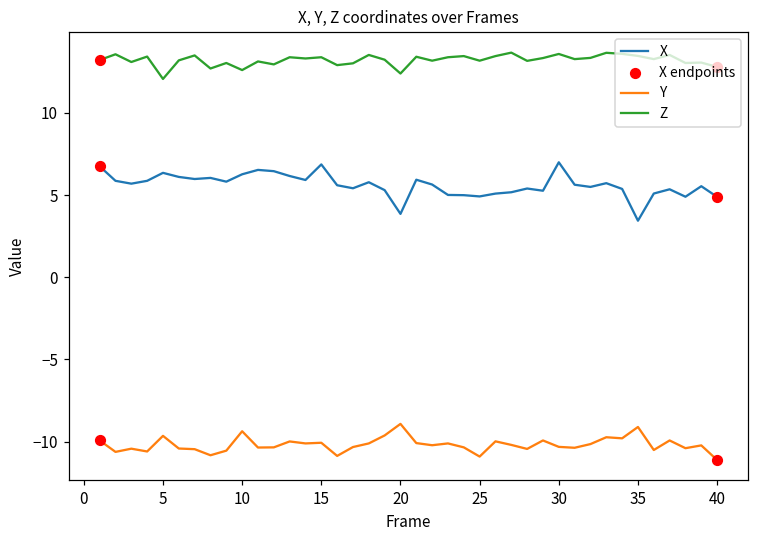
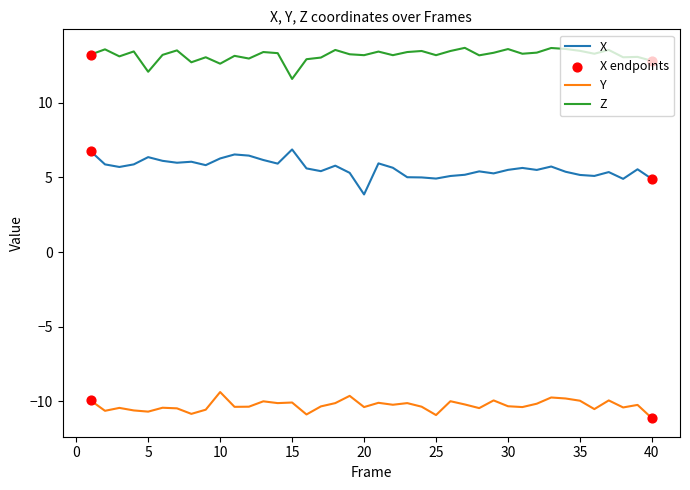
  {
    "X": {
      "5": 6.3,
      "10": 6.3,
      "15": 6.9,
      "20": 3.9,
      "25": 4.9,
-     "30": 7.0,
-     "35": 3.4
+     "30": 5.5,
+     "35": 5.2
    },
    "Y": {
-     "5": -9.7,
+     "5": -10.7,
      "10": -9.4,
      "15": -10.1,
-     "20": -8.9,
+     "20": -10.4,
      "25": -10.9,
      "30": -10.3,
-     "35": -9.1
+     "35": -10.0
    },
    "Z": {
      "5": 12.1,
      "10": 12.6,
-     "15": 13.4,
-     "20": 12.4,
+     "15": 11.6,
+     "20": 13.2,
      "25": 13.2,
      "30": 13.6
    }
  }
